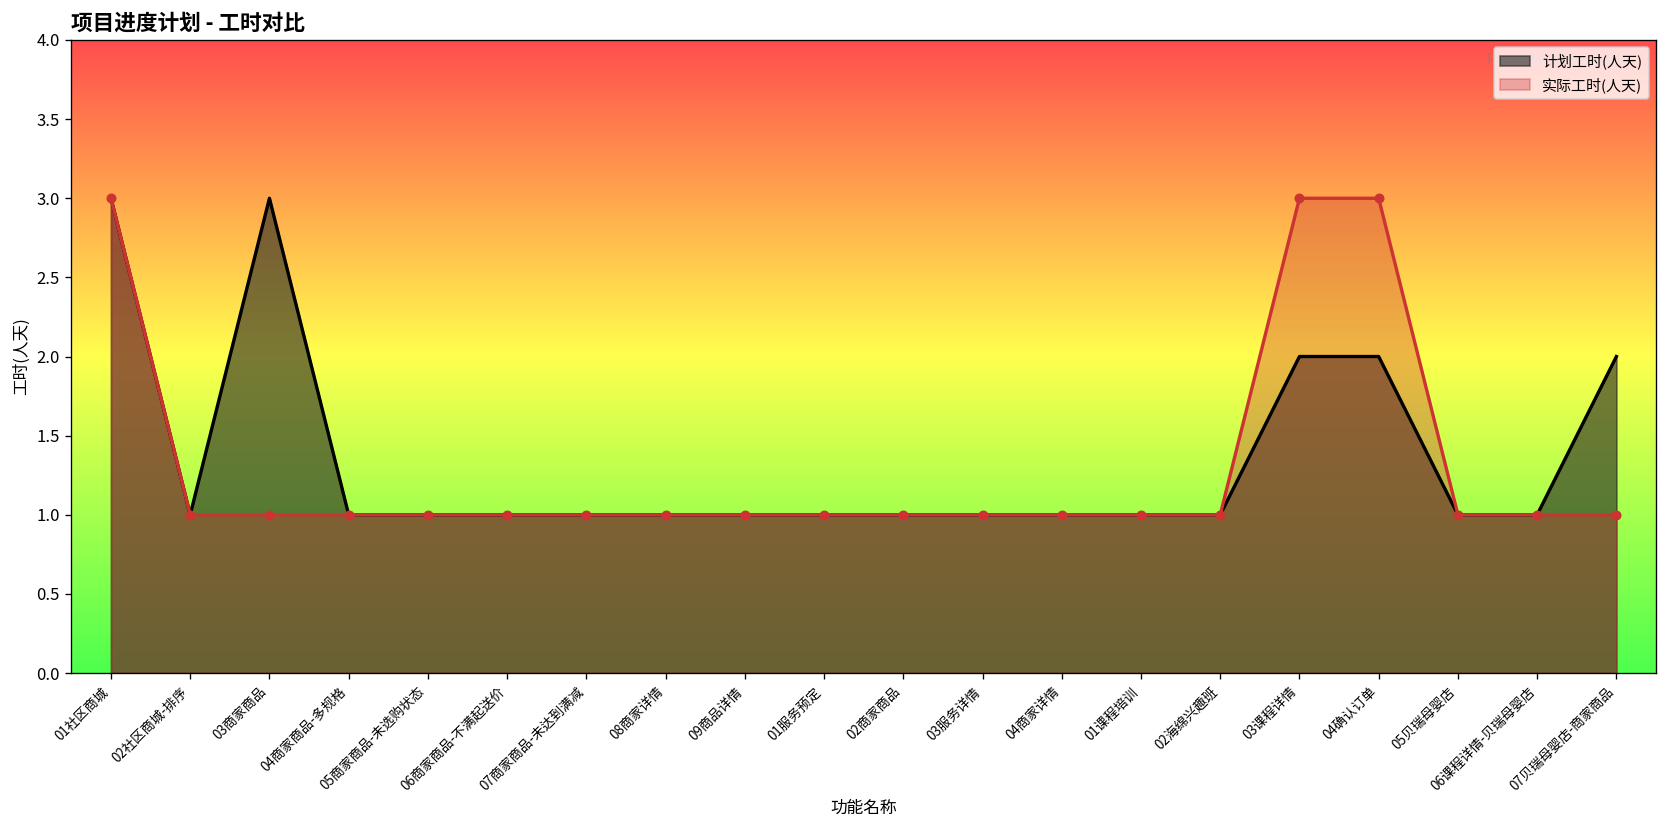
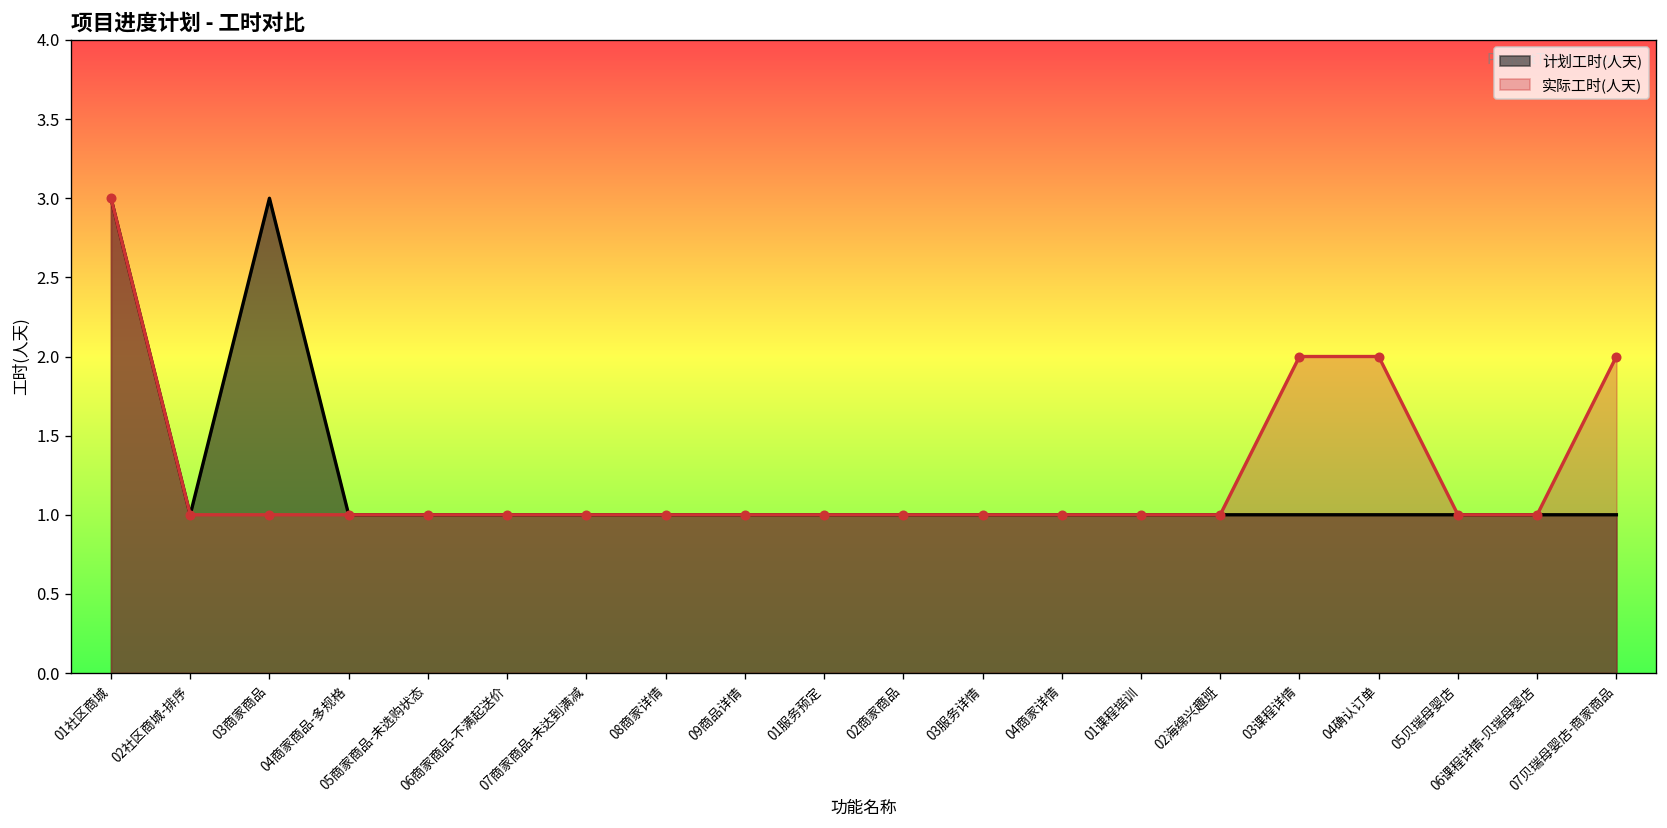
  {
    "计划工时(人天)": {
      "03商家商品": 3,
-     "03课程详情": 2,
-     "04确认订单": 2,
-     "07贝瑞母婴店-商家商品": 2
+     "03课程详情": 1,
+     "04确认订单": 1,
+     "07贝瑞母婴店-商家商品": 1
    },
    "实际工时(人天)": {
      "03商家商品": 1,
-     "03课程详情": 3,
-     "04确认订单": 3,
-     "07贝瑞母婴店-商家商品": 1
+     "03课程详情": 2,
+     "04确认订单": 2,
+     "07贝瑞母婴店-商家商品": 2
    }
  }
